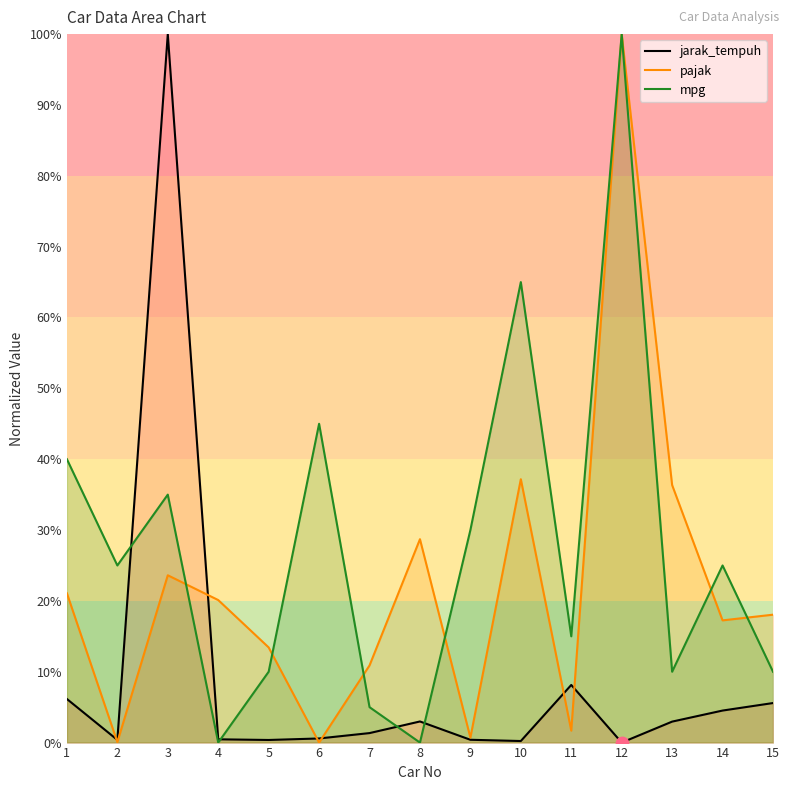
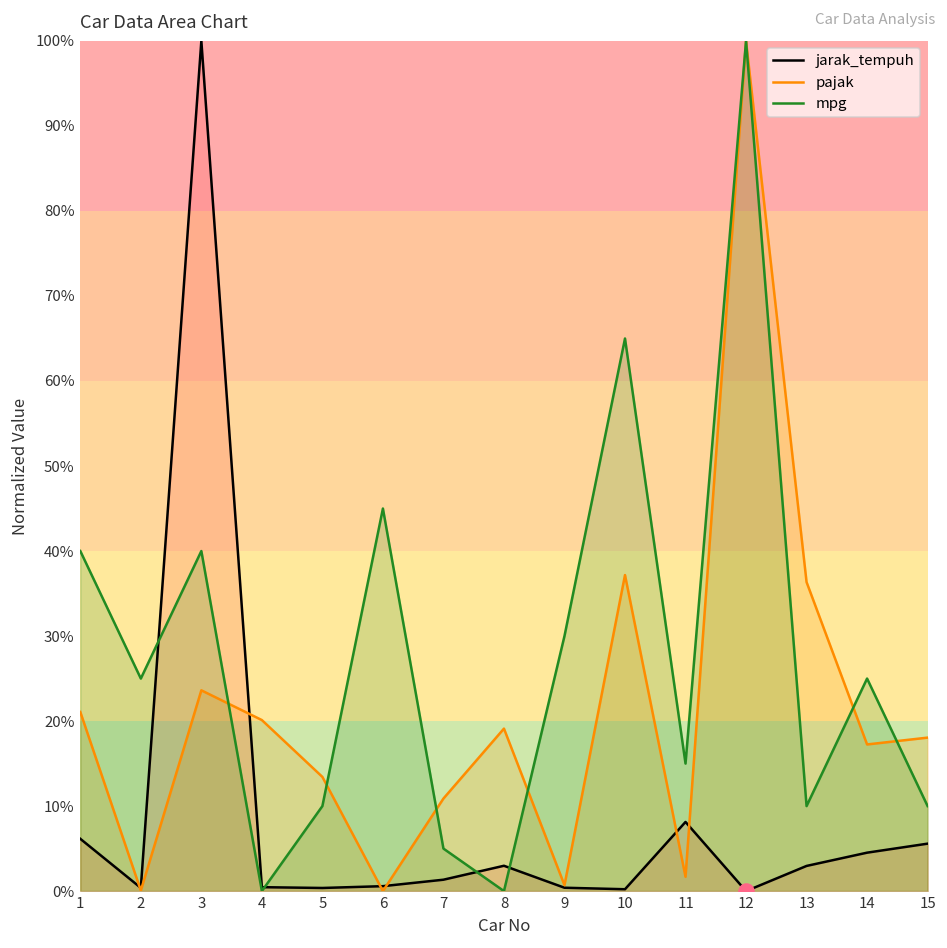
  {
    "jarak_tempuh": {
      "1": "6%",
      "3": "100%",
      "4": "0%",
      "5": "0%",
      "6": "1%",
      "7": "1%",
      "8": "3%",
      "10": "0%",
      "11": "8%",
      "13": "3%",
      "14": "5%",
      "15": "6%"
    },
    "pajak": {
      "1": "21%",
      "3": "24%",
      "4": "20%",
      "5": "13%",
      "6": "0%",
      "7": "11%",
-     "8": "29%",
+     "8": "19%",
      "10": "37%",
      "11": "2%",
      "13": "36%",
      "14": "17%",
      "15": "18%"
    },
    "mpg": {
      "1": "40%",
      "2": "25%",
-     "3": "35%",
+     "3": "40%",
      "4": "0%",
      "5": "10%",
      "6": "45%",
      "7": "5%",
      "8": "0%",
      "9": "30%",
      "10": "65%",
      "11": "15%",
      "13": "10%",
      "14": "25%",
      "15": "10%"
    }
  }
